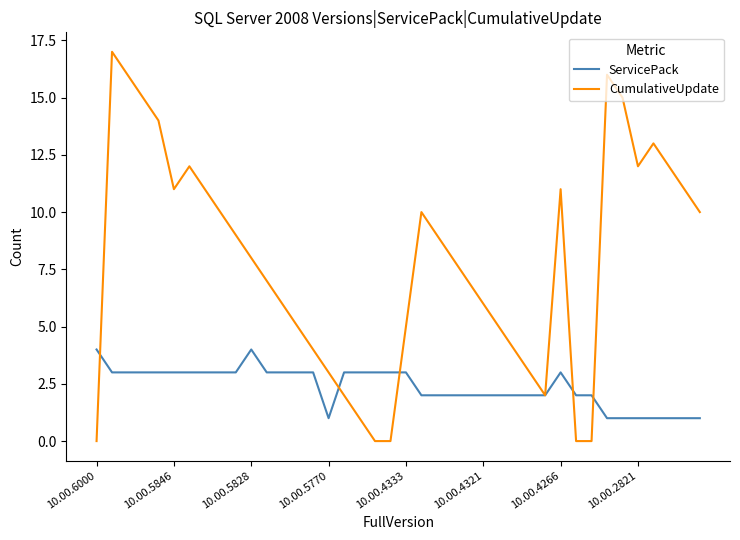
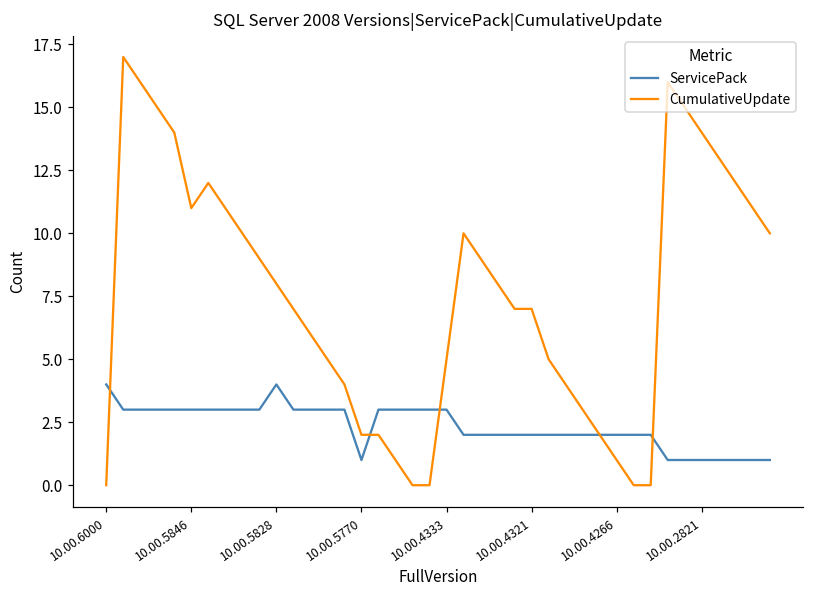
  {
    "ServicePack": {
      "10.00.6000": 4,
      "10.00.5846": 3,
      "10.00.5828": 4,
      "10.00.5770": 1,
      "10.00.4333": 3,
      "10.00.4321": 2,
-     "10.00.4266": 3,
+     "10.00.4266": 2,
      "10.00.2821": 1
    },
    "CumulativeUpdate": {
      "10.00.6000": 0,
      "10.00.5846": 11,
      "10.00.5828": 8,
-     "10.00.5770": 3,
+     "10.00.5770": 2,
      "10.00.4333": 5,
-     "10.00.4321": 6,
-     "10.00.4266": 11,
-     "10.00.2821": 12
+     "10.00.4321": 7,
+     "10.00.4266": 1,
+     "10.00.2821": 14
    }
  }
